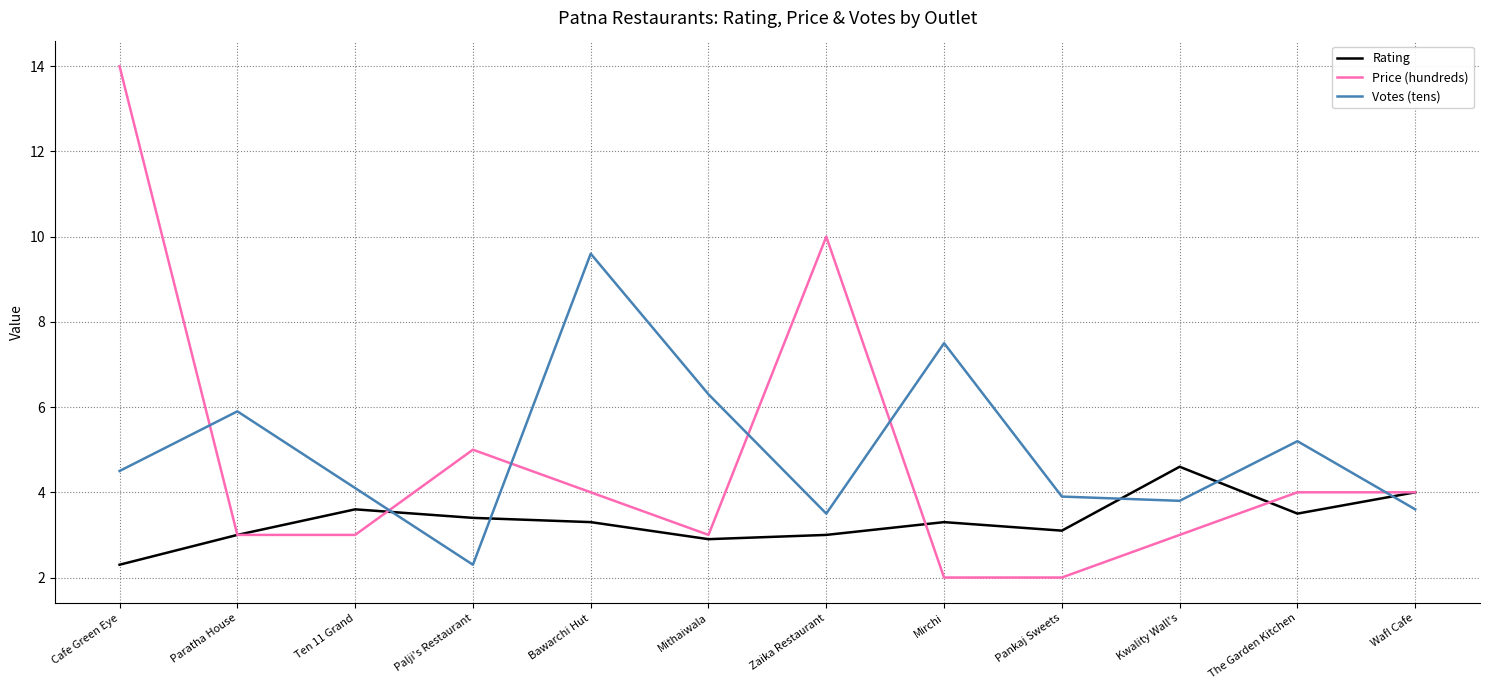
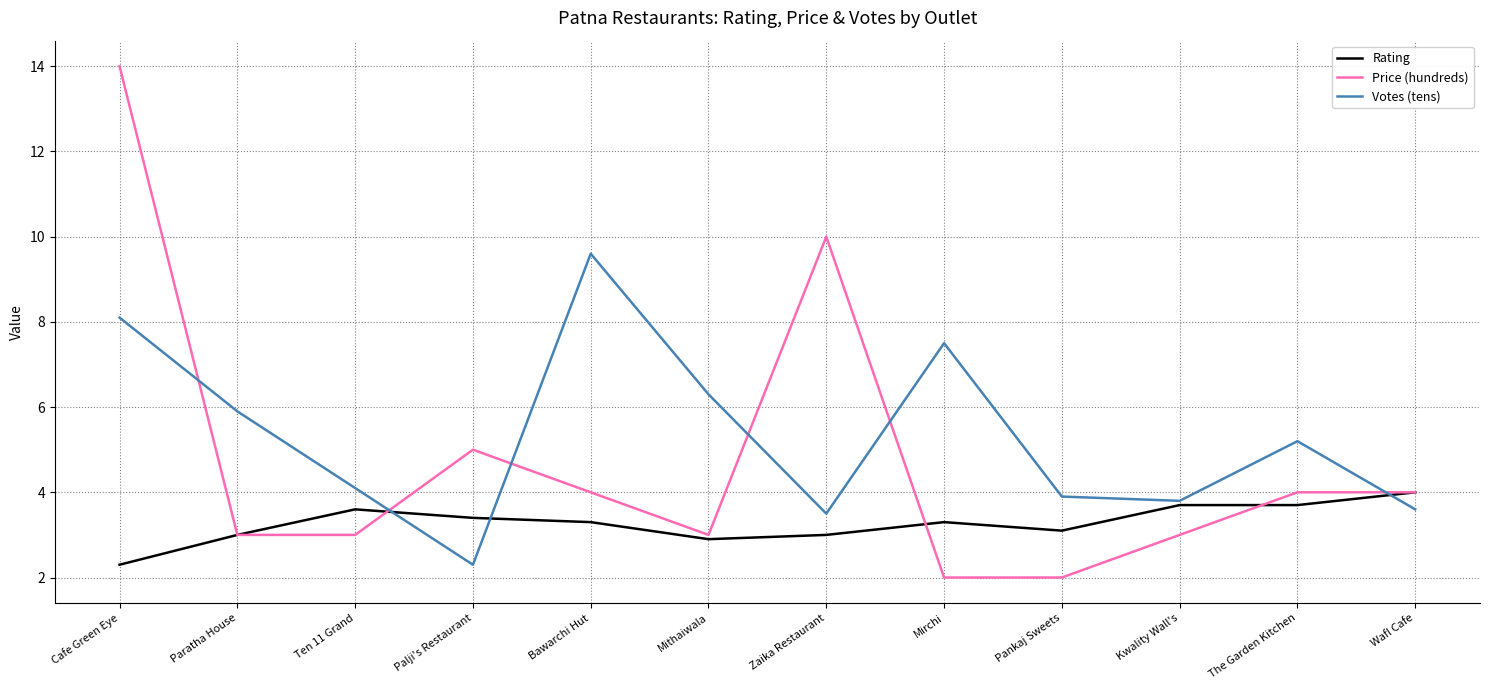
  {
    "Rating": {
      "Cafe Green Eye": 2.3,
      "Ten 11 Grand": 3.6,
      "Palji's Restaurant": 3.4,
      "Bawarchi Hut": 3.3,
      "Mithaiwala": 2.9,
      "Zaika Restaurant": 3.0,
      "Mirchi": 3.3,
      "Pankaj Sweets": 3.1,
-     "Kwality Wall's": 4.6,
-     "The Garden Kitchen": 3.5
+     "Kwality Wall's": 3.7,
+     "The Garden Kitchen": 3.7
    },
    "Price (hundreds)": {
      "Cafe Green Eye": 14.0,
      "Ten 11 Grand": 3.0,
      "Palji's Restaurant": 5.0,
      "Bawarchi Hut": 4.0,
      "Mithaiwala": 3.0,
      "Zaika Restaurant": 10.0,
      "Mirchi": 2.0,
      "Pankaj Sweets": 2.0,
      "Kwality Wall's": 3.0,
      "The Garden Kitchen": 4.0
    },
    "Votes (tens)": {
-     "Cafe Green Eye": 4.5,
+     "Cafe Green Eye": 8.1,
      "Paratha House": 5.9,
      "Ten 11 Grand": 4.1,
      "Palji's Restaurant": 2.3,
      "Bawarchi Hut": 9.6,
      "Mithaiwala": 6.3,
      "Zaika Restaurant": 3.5,
      "Mirchi": 7.5,
      "Pankaj Sweets": 3.9,
      "Kwality Wall's": 3.8,
      "The Garden Kitchen": 5.2,
      "Wafl Cafe": 3.6
    }
  }
